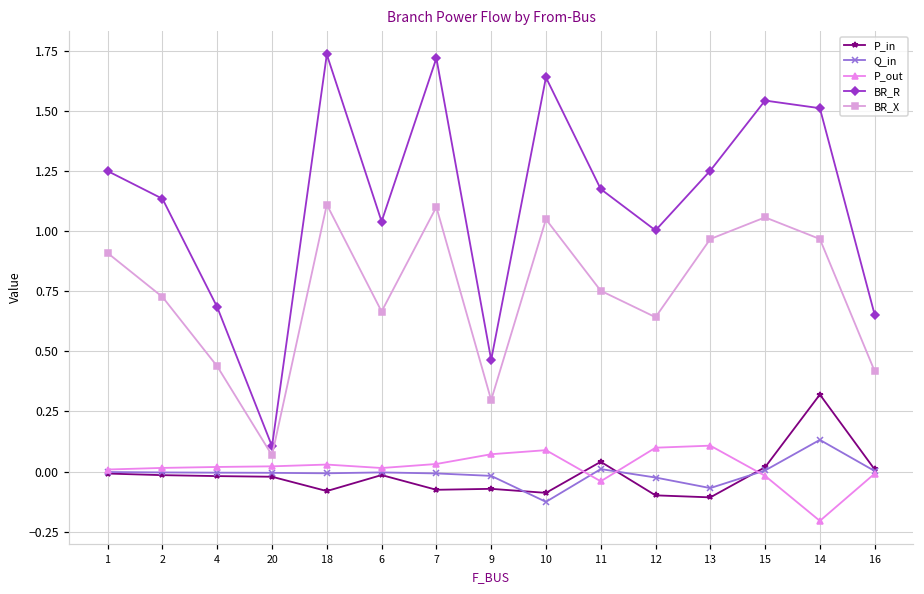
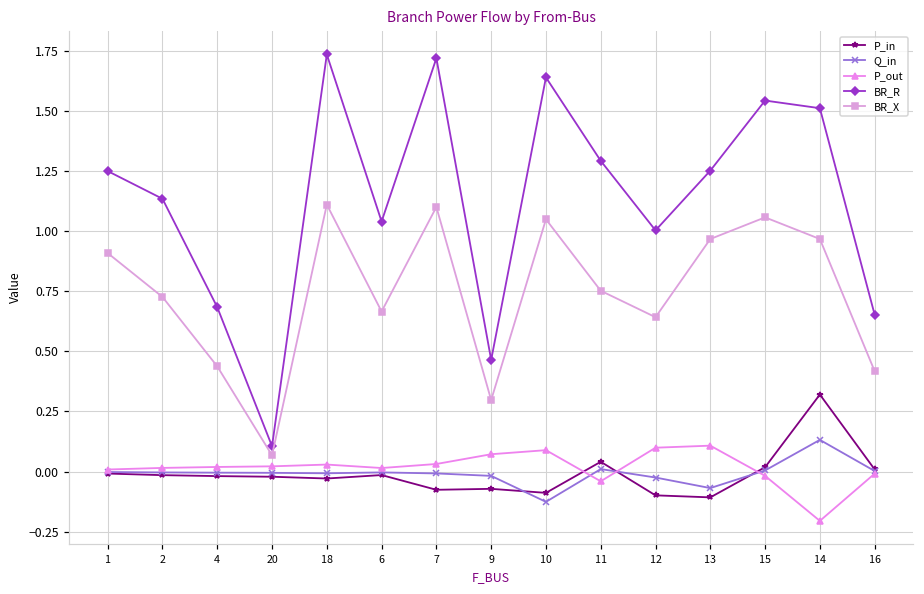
  {
    "P_in": {
      "4": -0.02,
      "20": -0.02,
-     "18": -0.08,
+     "18": -0.03,
      "7": -0.08,
      "9": -0.07,
      "10": -0.09,
      "11": 0.04,
      "12": -0.10,
      "13": -0.11,
      "15": 0.02,
      "14": 0.32
    },
    "Q_in": {
      "4": 0.00,
      "20": -0.01,
      "18": -0.01,
      "7": -0.01,
      "9": -0.02,
      "10": -0.13,
      "11": 0.01,
      "12": -0.02,
      "13": -0.07,
      "15": 0.00,
      "14": 0.13
    },
    "BR_R": {
      "1": 1.25,
      "2": 1.14,
      "4": 0.68,
      "20": 0.11,
      "18": 1.74,
      "6": 1.04,
      "7": 1.72,
      "9": 0.46,
      "10": 1.64,
-     "11": 1.18,
+     "11": 1.29,
      "12": 1.00,
      "13": 1.25,
      "15": 1.54,
      "14": 1.51,
      "16": 0.65
    }
  }
